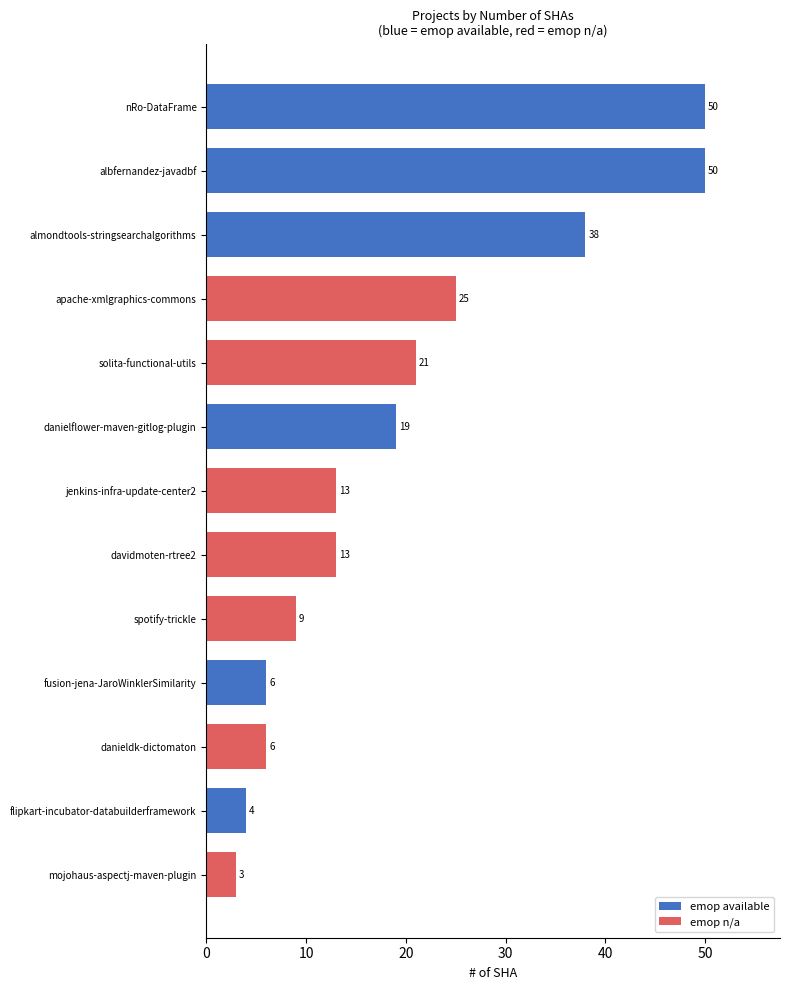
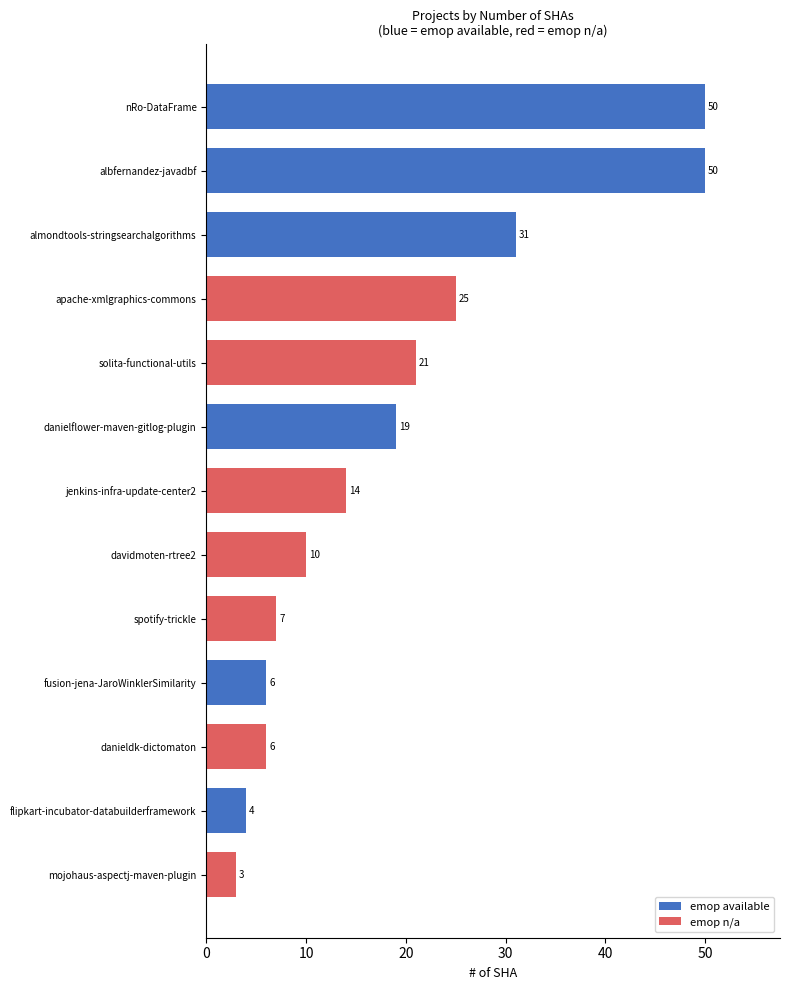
  {
    "nRo-DataFrame": 50,
    "albfernandez-javadbf": 50,
-   "almondtools-stringsearchalgorithms": 38,
+   "almondtools-stringsearchalgorithms": 31,
    "apache-xmlgraphics-commons": 25,
    "solita-functional-utils": 21,
    "danielflower-maven-gitlog-plugin": 19,
-   "jenkins-infra-update-center2": 13,
-   "davidmoten-rtree2": 13,
-   "spotify-trickle": 9,
+   "jenkins-infra-update-center2": 14,
+   "davidmoten-rtree2": 10,
+   "spotify-trickle": 7,
    "fusion-jena-JaroWinklerSimilarity": 6,
    "danieldk-dictomaton": 6,
    "flipkart-incubator-databuilderframework": 4,
    "mojohaus-aspectj-maven-plugin": 3
  }
